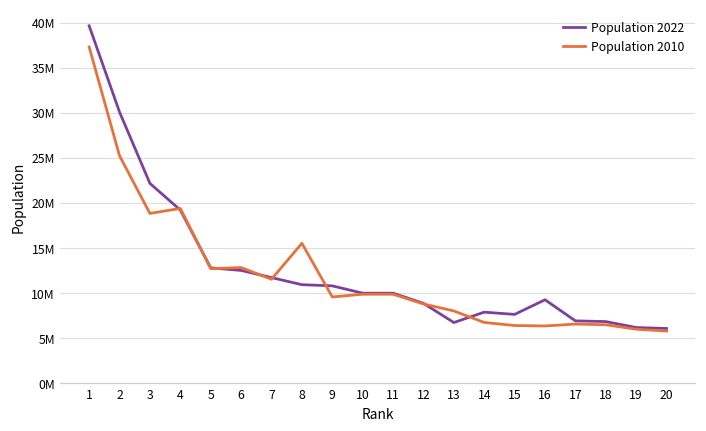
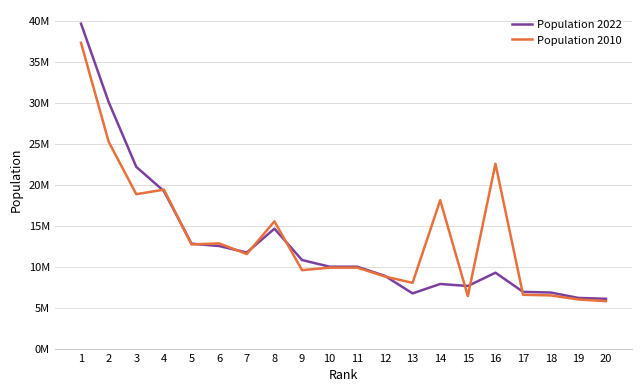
  {
    "Population 2022": {
      "1": 40000000,
      "2": 30000000,
      "3": 22000000,
      "6": 13000000,
-     "8": 11000000,
+     "8": 15000000,
      "9": 11000000,
      "13": 7000000,
      "14": 8000000,
      "15": 8000000,
      "16": 9000000,
      "17": 7000000,
      "18": 7000000
    },
    "Population 2010": {
      "1": 37000000,
      "2": 25000000,
      "3": 19000000,
      "6": 13000000,
      "8": 16000000,
      "9": 10000000,
      "13": 8000000,
-     "14": 7000000,
+     "14": 18000000,
      "15": 6000000,
-     "16": 6000000,
+     "16": 23000000,
      "17": 7000000,
      "18": 6000000
    }
  }
